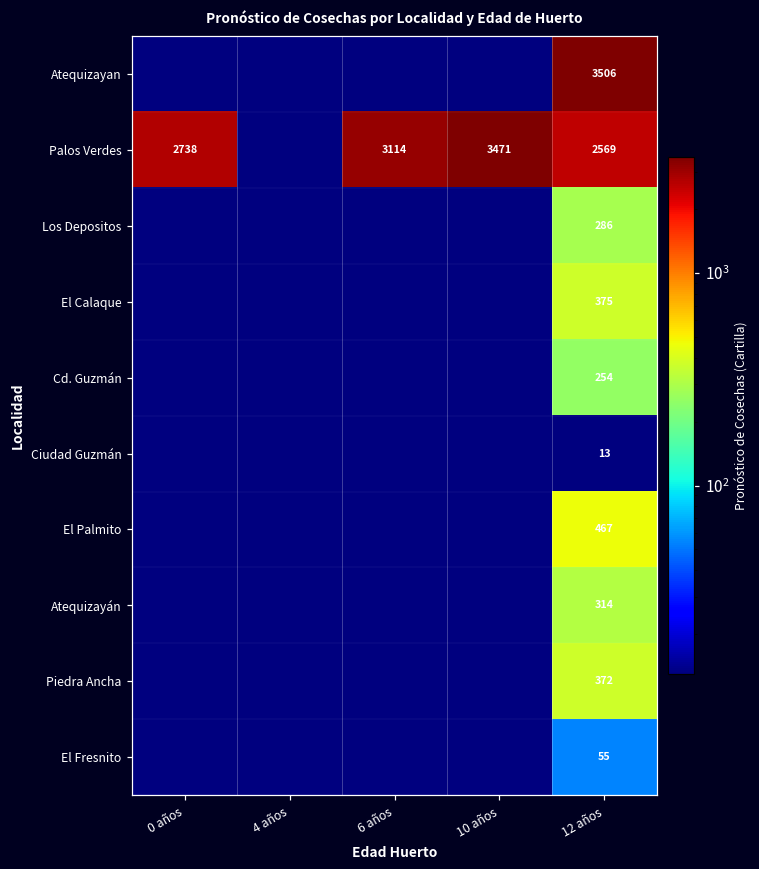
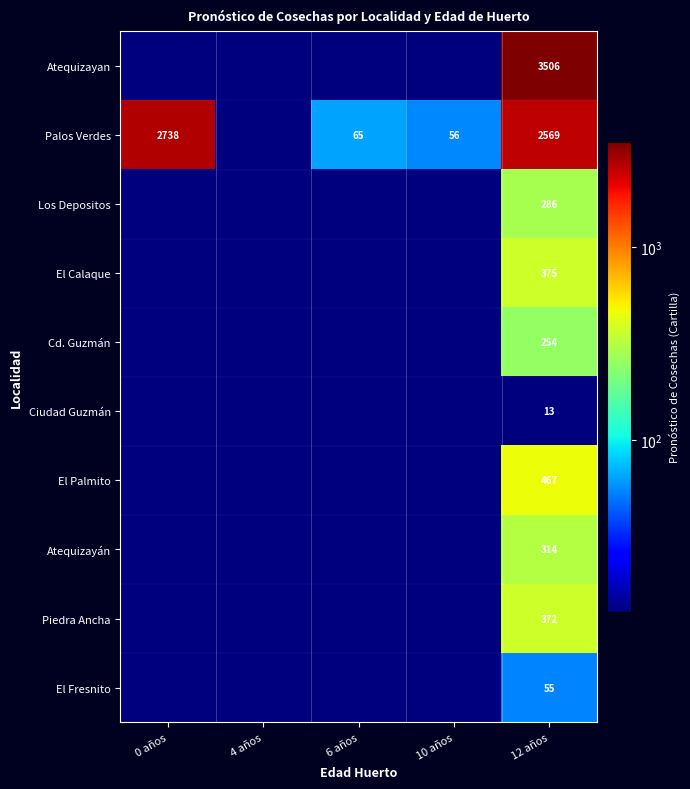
  {
    "Atequizayan": {
      "12 años": 3506
    },
    "Palos Verdes": {
      "0 años": 2738,
-     "6 años": 3114,
-     "10 años": 3471,
+     "6 años": 65,
+     "10 años": 56,
      "12 años": 2569
    },
    "Los Depositos": {
      "12 años": 286
    },
    "El Calaque": {
      "12 años": 375
    },
    "Cd. Guzmán": {
      "12 años": 254
    },
    "Ciudad Guzmán": {
      "12 años": 13
    },
    "El Palmito": {
      "12 años": 467
    },
    "Atequizayán": {
      "12 años": 314
    },
    "Piedra Ancha": {
      "12 años": 372
    },
    "El Fresnito": {
      "12 años": 55
    }
  }
